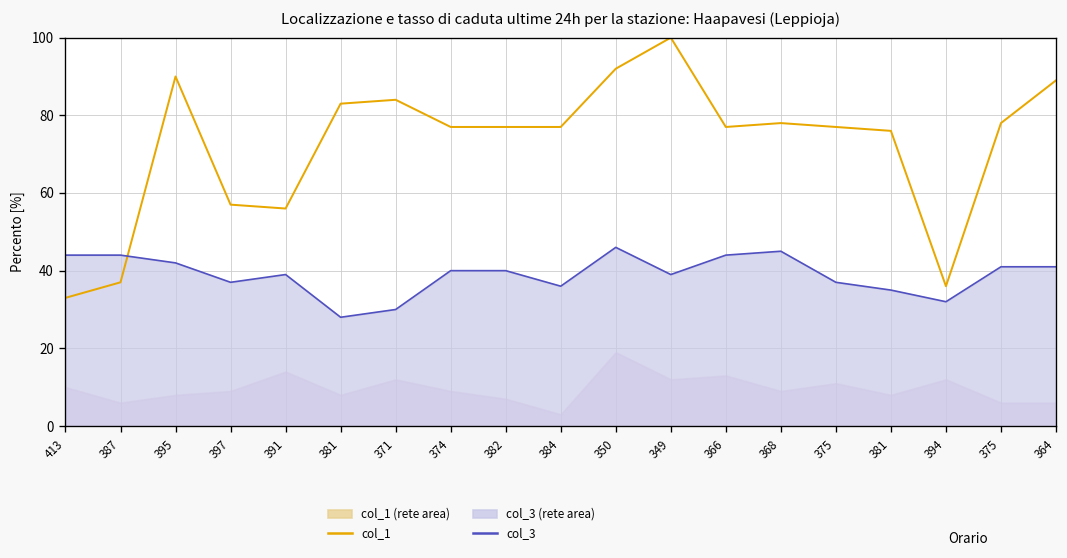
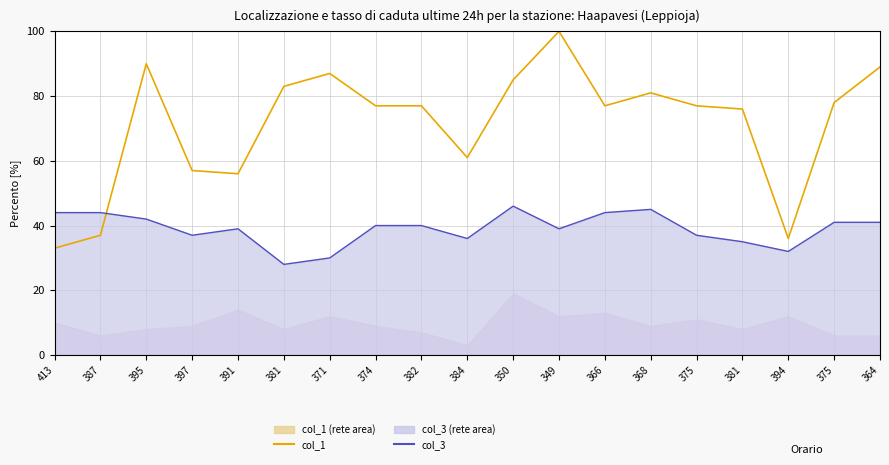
  {
    "col_1": {
      "413": 33,
      "387": 37,
      "395": 90,
      "397": 57,
      "391": 56,
-     "371": 84,
+     "371": 87,
      "374": 77,
      "382": 77,
-     "384": 77,
-     "350": 92,
+     "384": 61,
+     "350": 85,
      "349": 100,
      "366": 77,
-     "368": 78,
+     "368": 81,
      "394": 36,
      "364": 89
    }
  }
